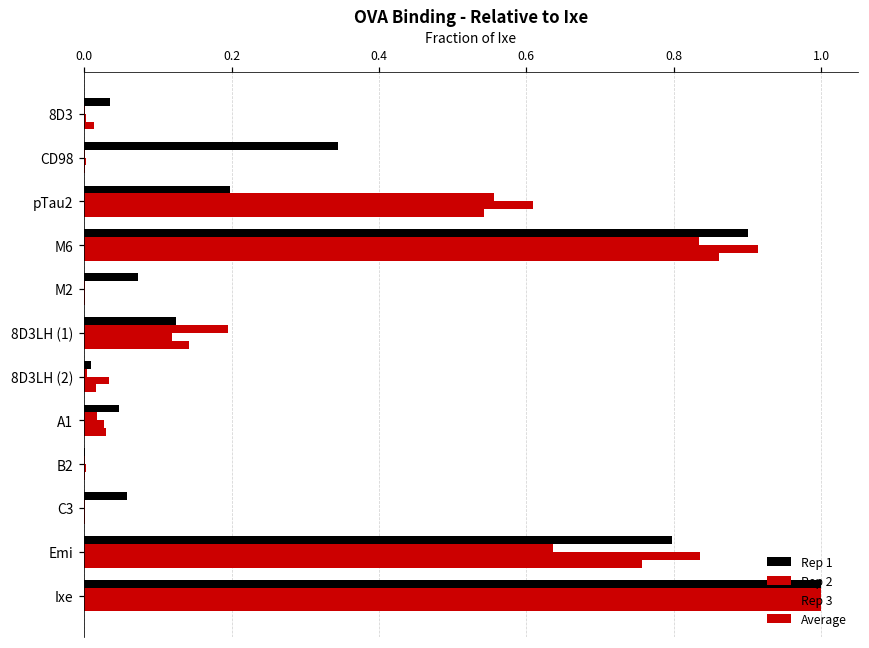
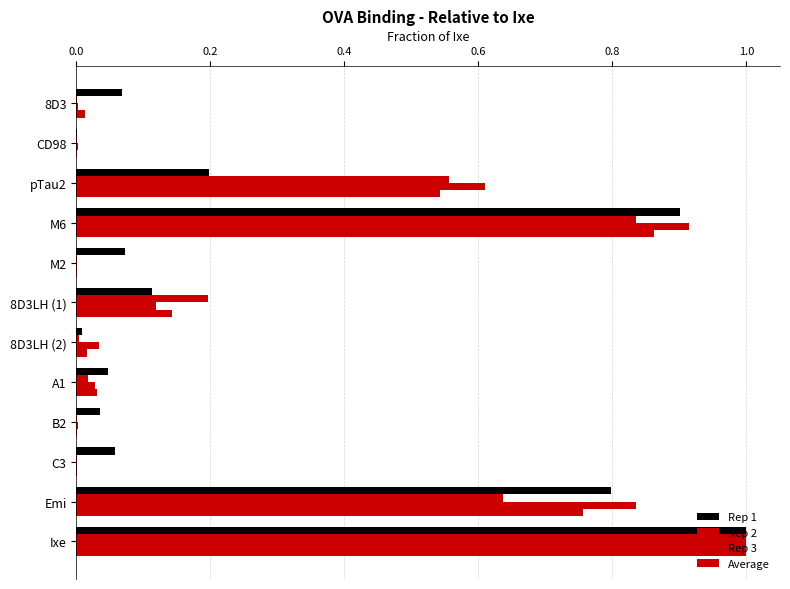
  {
    "Rep 1": {
-     "8D3": 0.04,
-     "CD98": 0.34,
+     "8D3": 0.07,
+     "CD98": 0.00,
      "pTau2": 0.20,
      "M6": 0.90,
      "M2": 0.07,
-     "8D3LH (1)": 0.13,
+     "8D3LH (1)": 0.11,
      "8D3LH (2)": 0.01,
      "A1": 0.05,
-     "B2": 0.00,
+     "B2": 0.03,
      "C3": 0.06,
      "Emi": 0.80,
      "Ixe": 1.00
    }
  }
